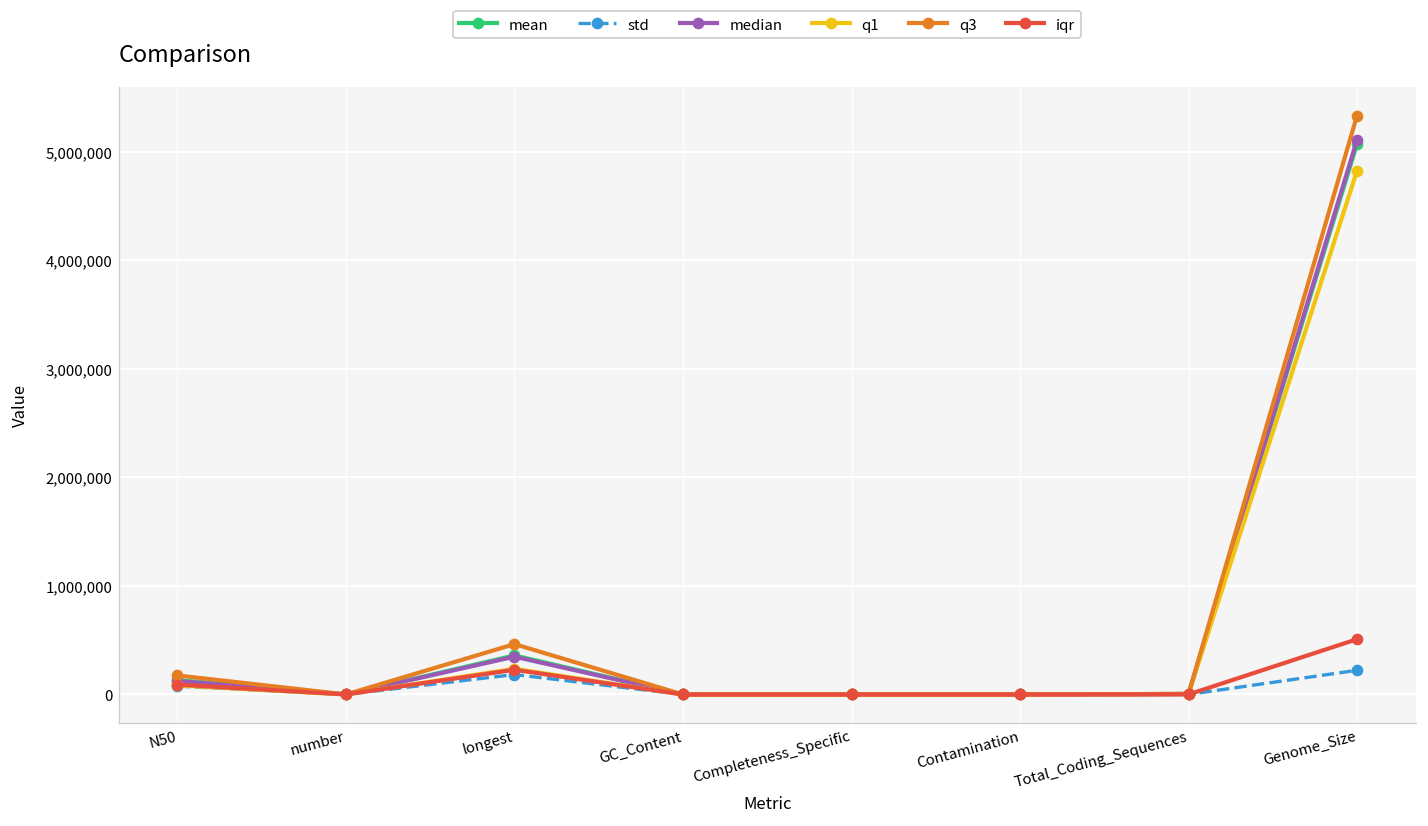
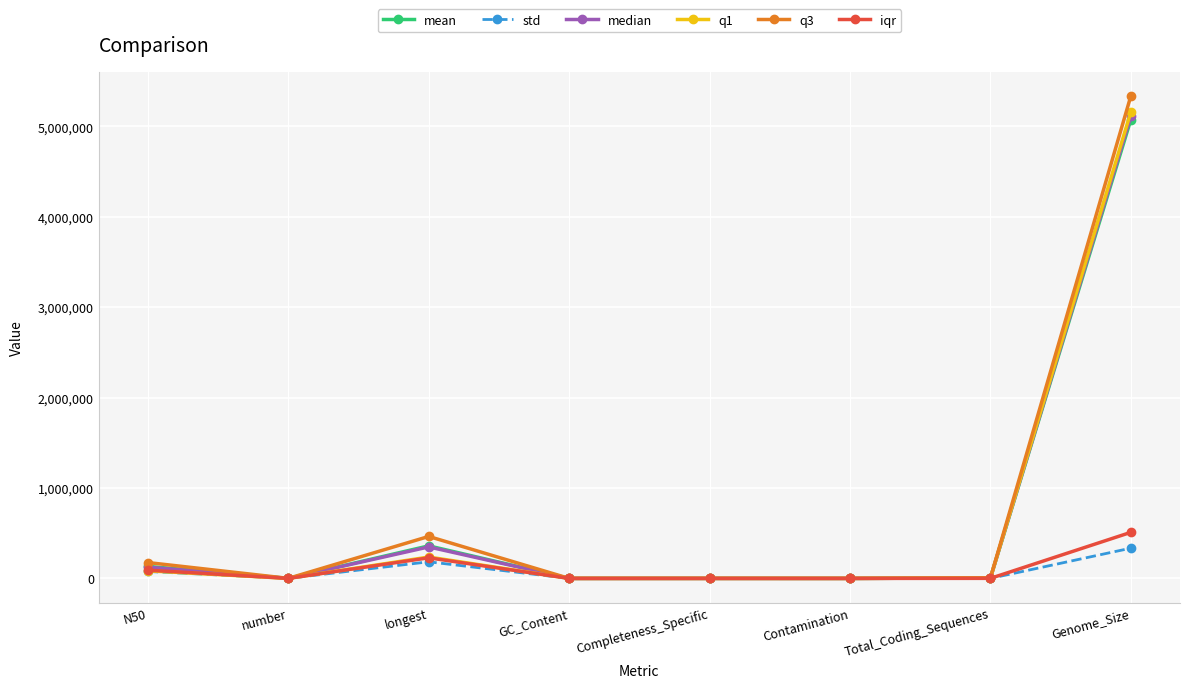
  {
    "mean": {
      "Genome_Size": "5,100,000"
    },
    "std": {
      "longest": "200,000",
-     "Genome_Size": "200,000"
+     "Genome_Size": "300,000"
    },
    "median": {
      "Genome_Size": "5,100,000"
    },
    "q1": {
-     "Genome_Size": "4,800,000"
+     "Genome_Size": "5,200,000"
    }
  }
